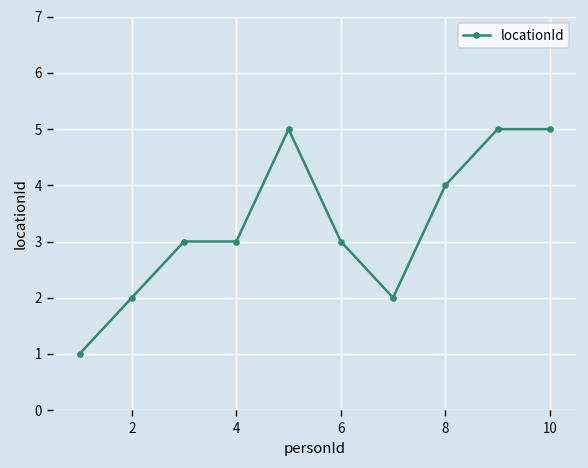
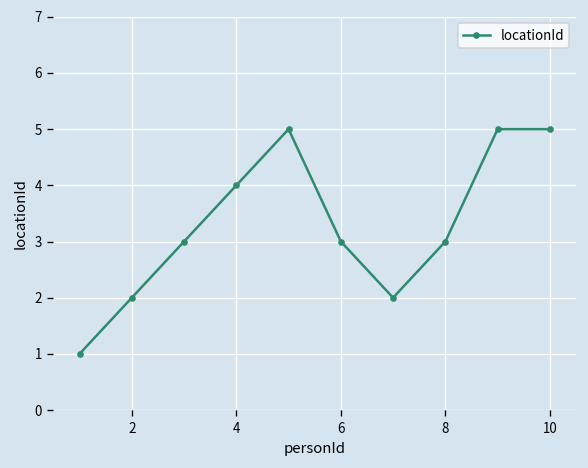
  {
    "2": 2,
-   "4": 3,
+   "4": 4,
    "6": 3,
-   "8": 4,
+   "8": 3,
    "10": 5
  }
